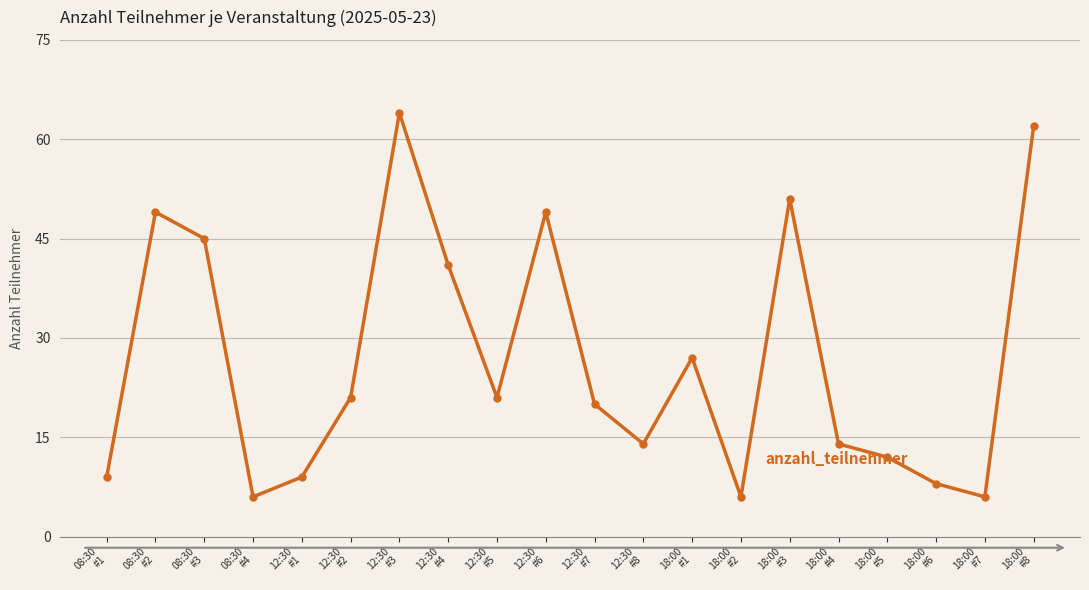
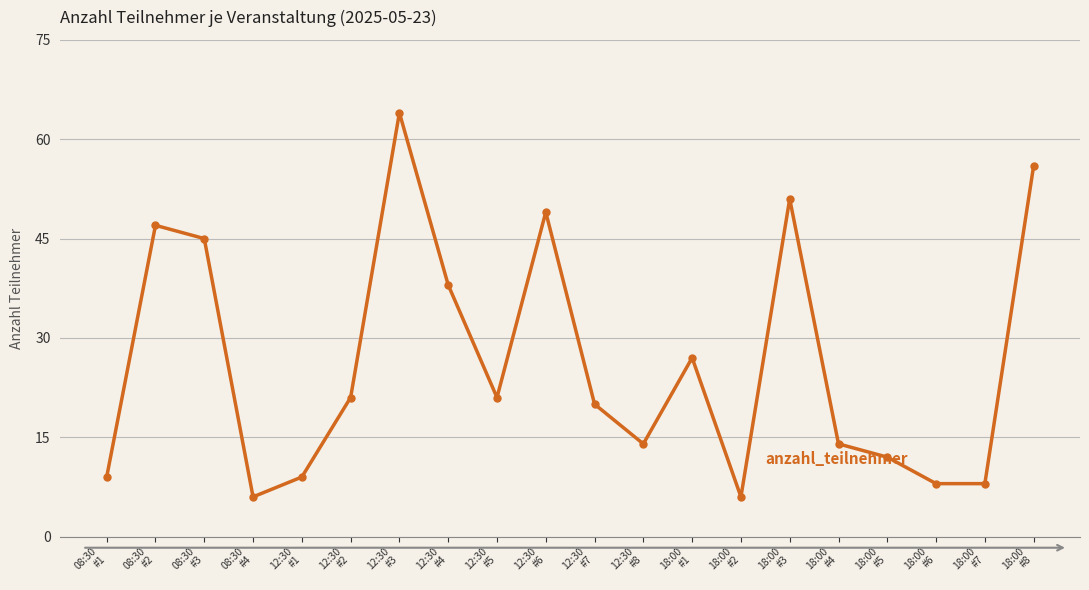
  {
    "08:30 #1": 9,
-   "08:30 #2": 49,
+   "08:30 #2": 47,
    "08:30 #3": 45,
    "08:30 #4": 6,
    "12:30 #1": 9,
    "12:30 #2": 21,
    "12:30 #3": 64,
-   "12:30 #4": 41,
+   "12:30 #4": 38,
    "12:30 #5": 21,
    "12:30 #6": 49,
    "12:30 #7": 20,
    "12:30 #8": 14,
    "18:00 #1": 27,
    "18:00 #2": 6,
    "18:00 #3": 51,
    "18:00 #4": 14,
    "18:00 #5": 12,
    "18:00 #6": 8,
-   "18:00 #7": 6,
-   "18:00 #8": 62
+   "18:00 #7": 8,
+   "18:00 #8": 56
  }
